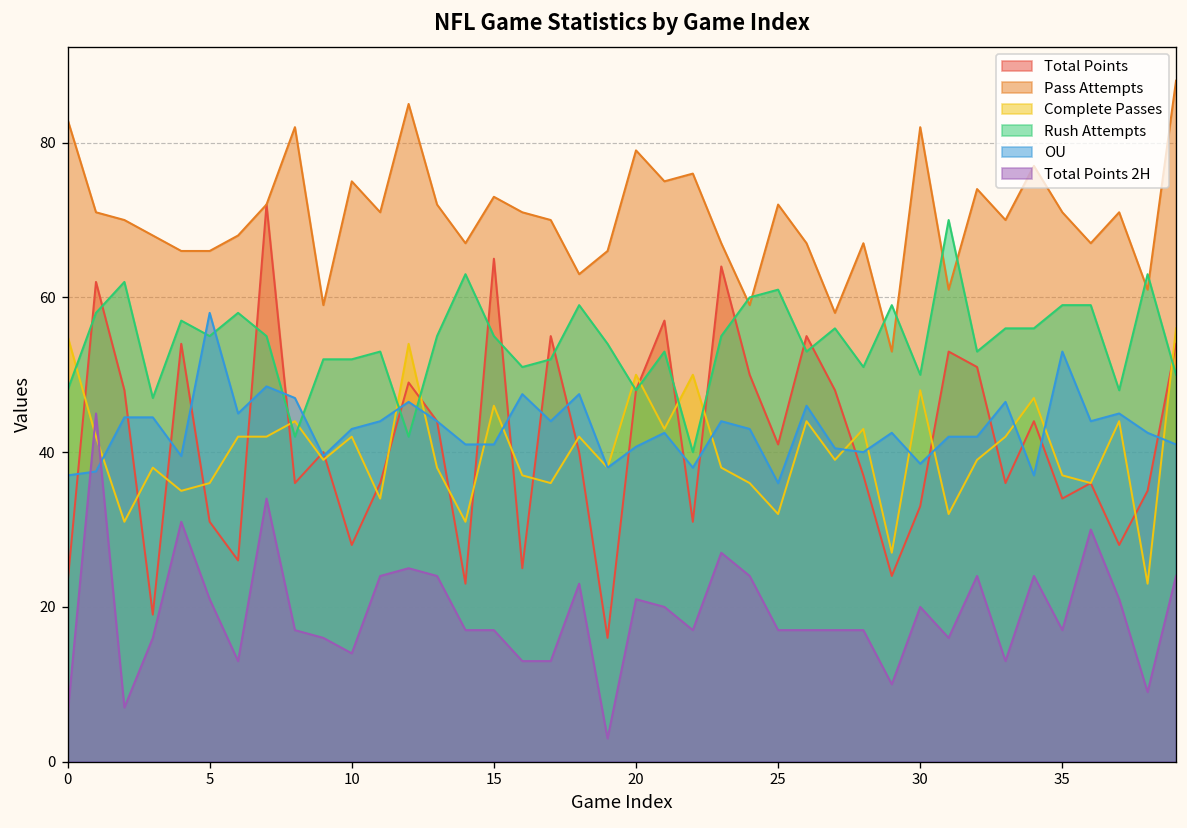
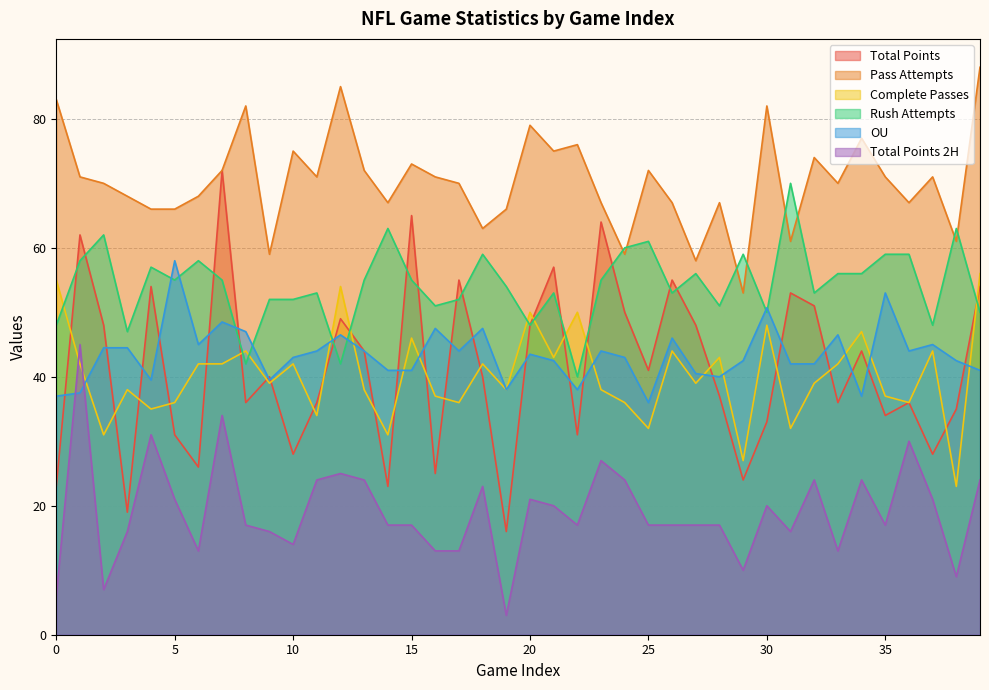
  {
    "Rush Attempts": {
      "0": 48,
      "5": 55,
      "10": 52,
      "15": 55,
      "25": 61,
      "30": 50,
      "35": 59
    },
    "OU": {
      "0": 37,
      "5": 58,
      "10": 43,
      "15": 41,
-     "20": 41,
+     "20": 44,
      "25": 36,
-     "30": 39,
+     "30": 51,
      "35": 53
    },
    "Total Points 2H": {
      "0": 6,
      "5": 21,
      "10": 14,
      "15": 17,
      "20": 21,
      "25": 17,
      "30": 20,
      "35": 17
    }
  }
